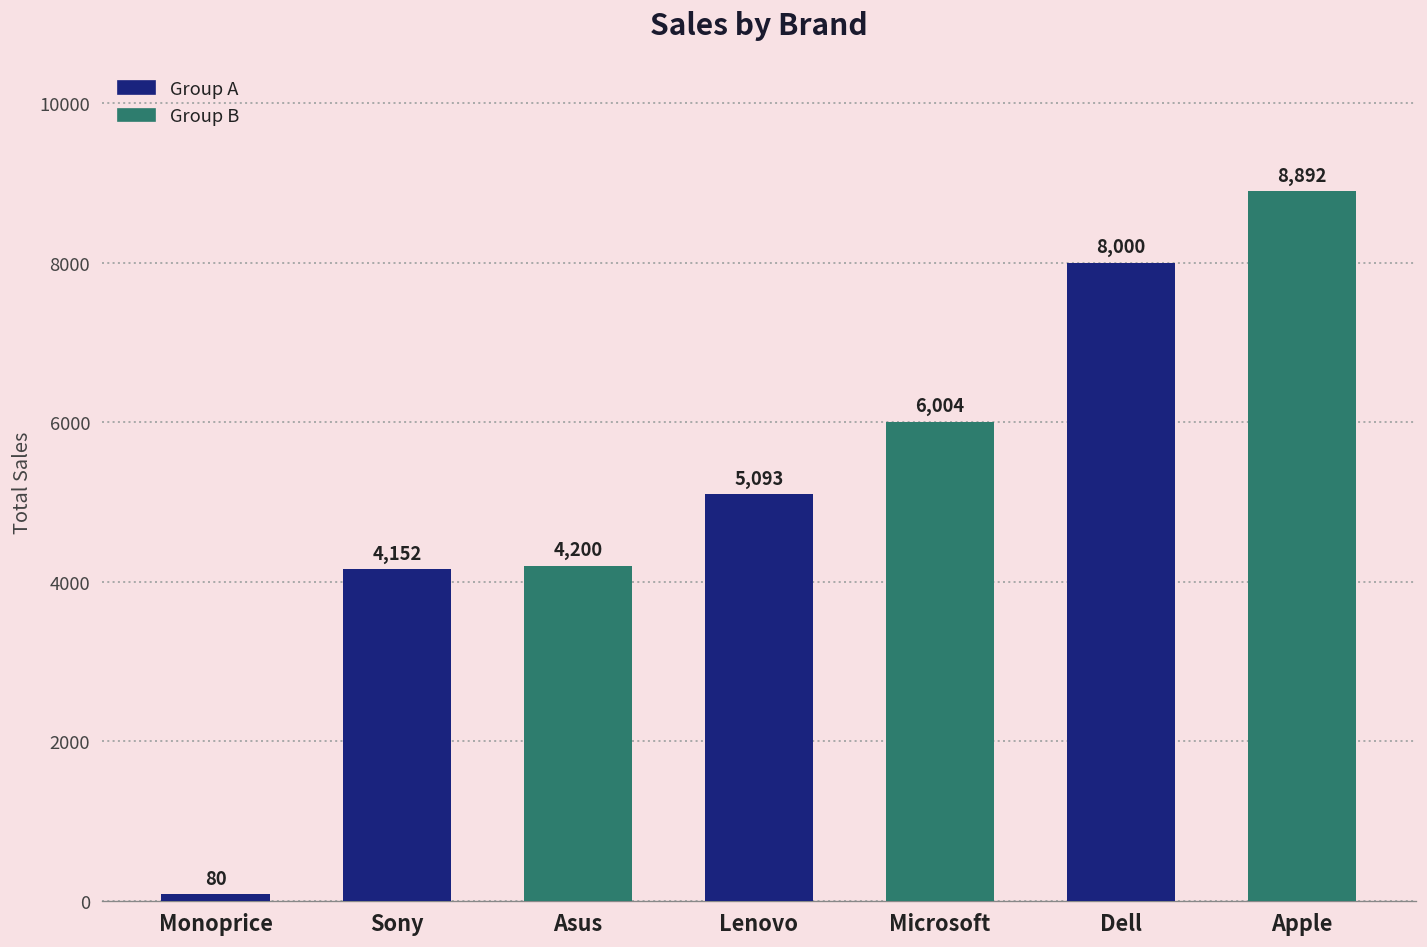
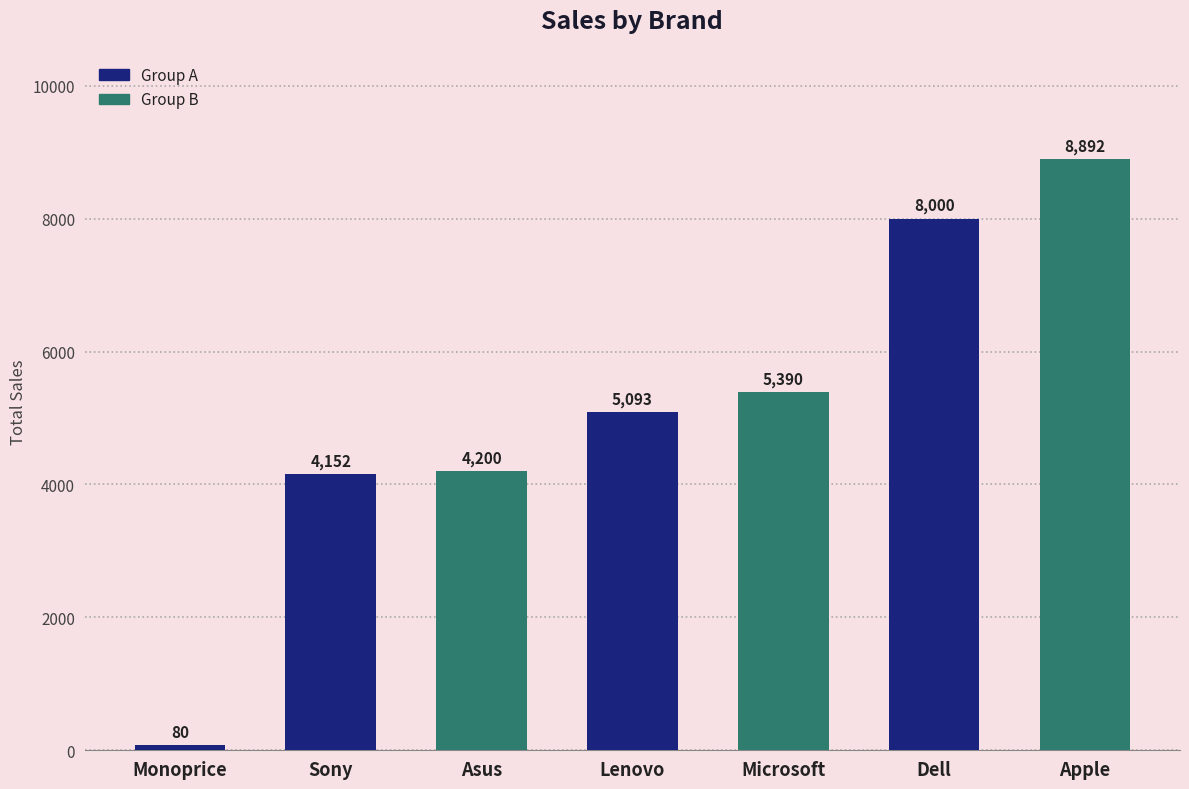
  {
    "Monoprice": "80",
    "Sony": "4,152",
    "Asus": "4,200",
    "Lenovo": "5,093",
-   "Microsoft": "6,004",
+   "Microsoft": "5,390",
    "Dell": "8,000",
    "Apple": "8,892"
  }
